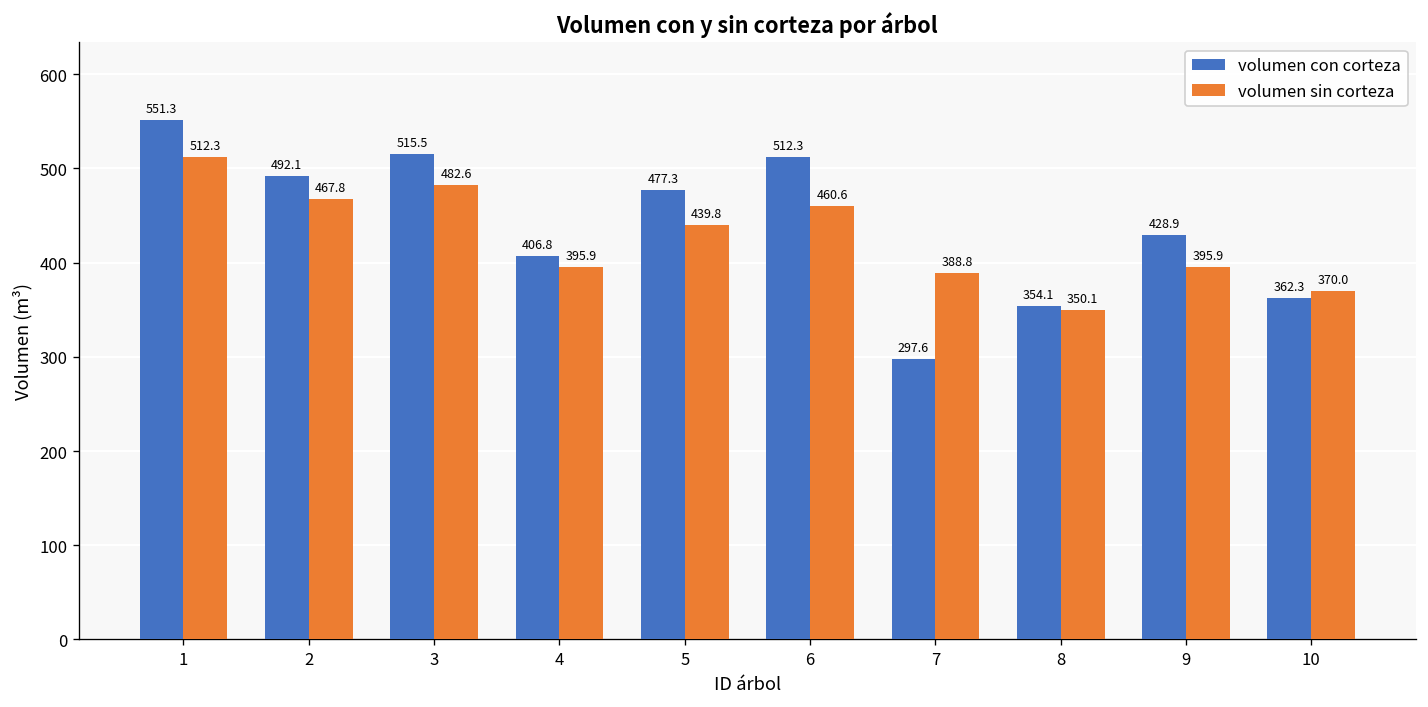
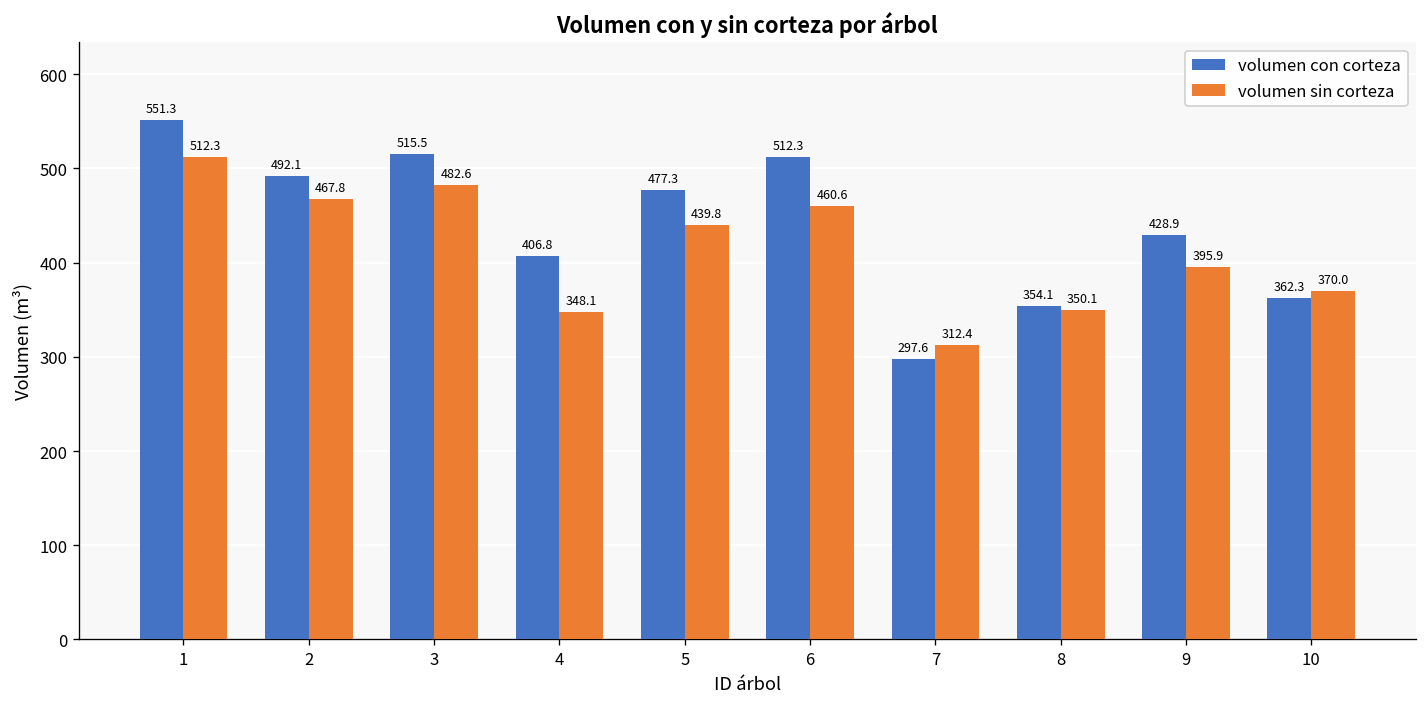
  {
    "volumen con corteza": {
      "1": 551.3,
      "2": 492.1,
      "3": 515.5,
      "4": 406.8,
      "5": 477.3,
      "6": 512.3,
      "7": 297.6,
      "8": 354.1,
      "9": 428.9,
      "10": 362.3
    },
    "volumen sin corteza": {
      "1": 512.3,
      "2": 467.8,
      "3": 482.6,
-     "4": 395.9,
+     "4": 348.1,
      "5": 439.8,
      "6": 460.6,
-     "7": 388.8,
+     "7": 312.4,
      "8": 350.1,
      "9": 395.9,
      "10": 370.0
    }
  }
